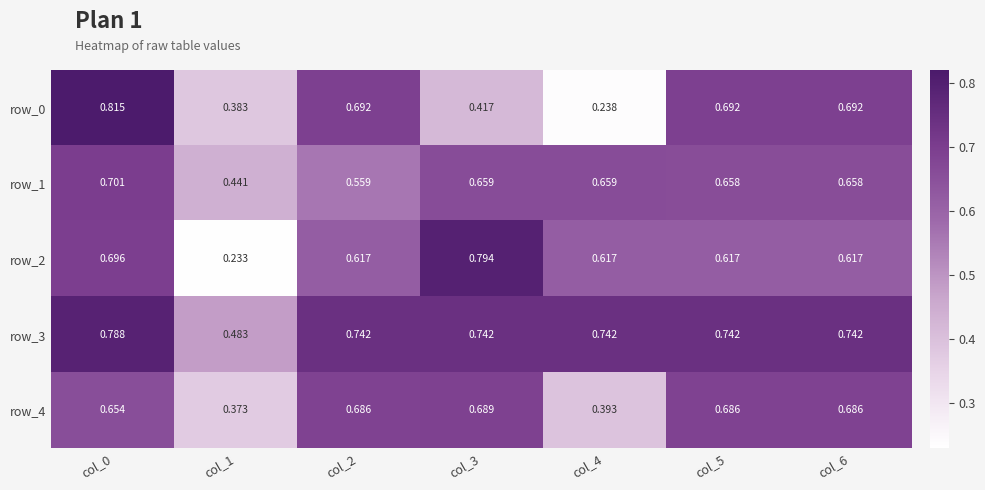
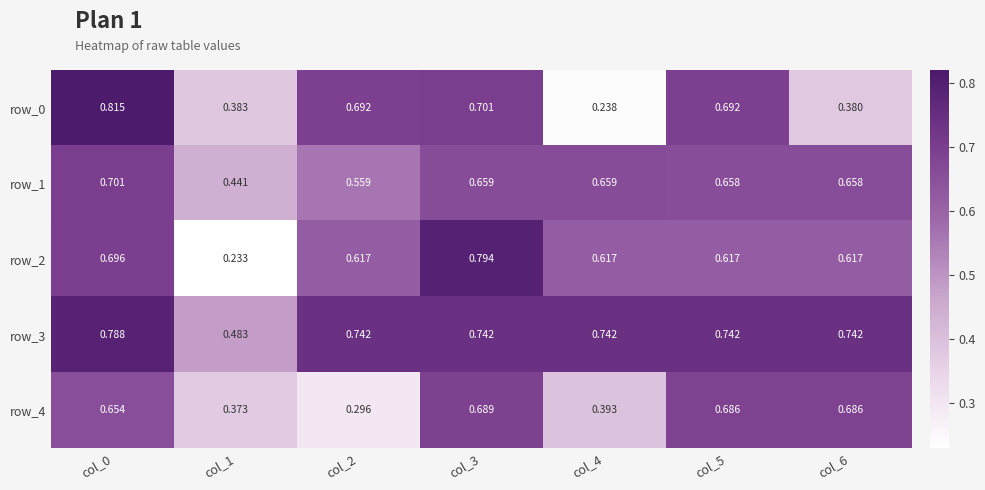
  {
    "row_0": {
      "col_0": 0.815,
      "col_1": 0.383,
      "col_2": 0.692,
-     "col_3": 0.417,
+     "col_3": 0.701,
      "col_4": 0.238,
      "col_5": 0.692,
-     "col_6": 0.692
+     "col_6": 0.380
    },
    "row_1": {
      "col_0": 0.701,
      "col_1": 0.441,
      "col_2": 0.559,
      "col_3": 0.659,
      "col_4": 0.659,
      "col_5": 0.658,
      "col_6": 0.658
    },
    "row_2": {
      "col_0": 0.696,
      "col_1": 0.233,
      "col_2": 0.617,
      "col_3": 0.794,
      "col_4": 0.617,
      "col_5": 0.617,
      "col_6": 0.617
    },
    "row_3": {
      "col_0": 0.788,
      "col_1": 0.483,
      "col_2": 0.742,
      "col_3": 0.742,
      "col_4": 0.742,
      "col_5": 0.742,
      "col_6": 0.742
    },
    "row_4": {
      "col_0": 0.654,
      "col_1": 0.373,
-     "col_2": 0.686,
+     "col_2": 0.296,
      "col_3": 0.689,
      "col_4": 0.393,
      "col_5": 0.686,
      "col_6": 0.686
    }
  }
